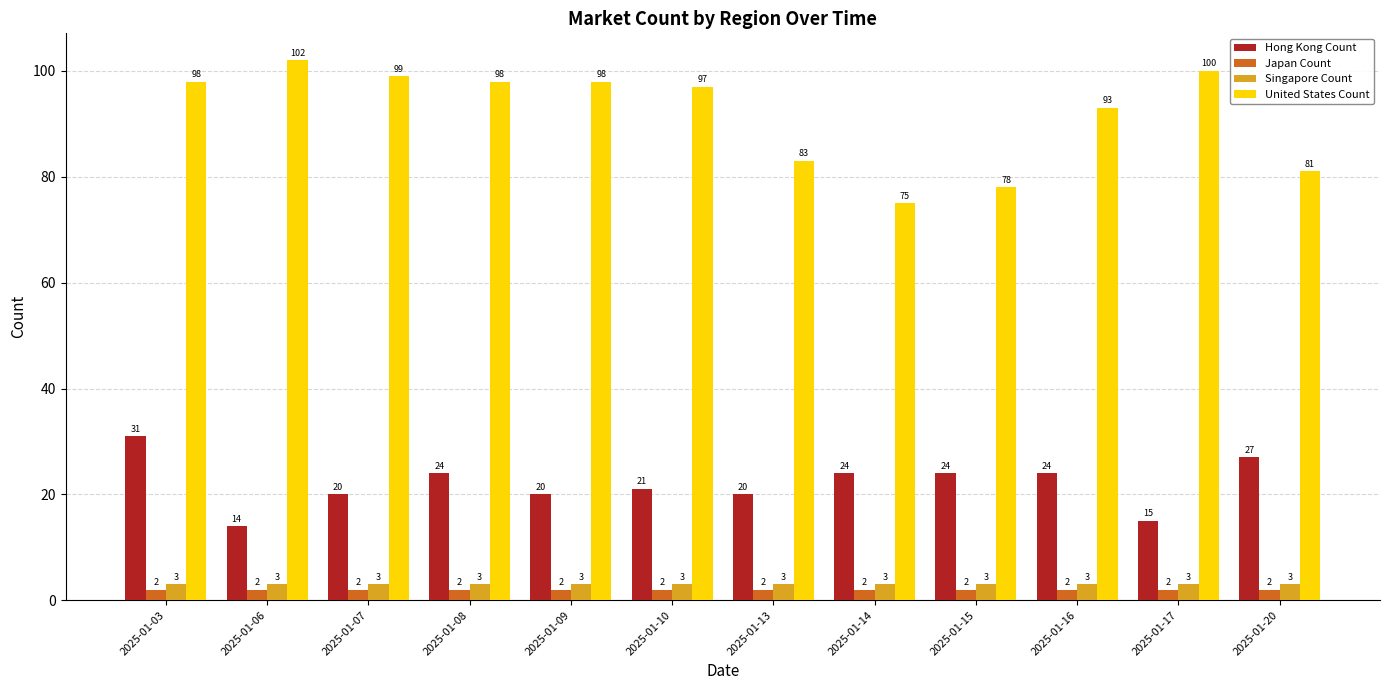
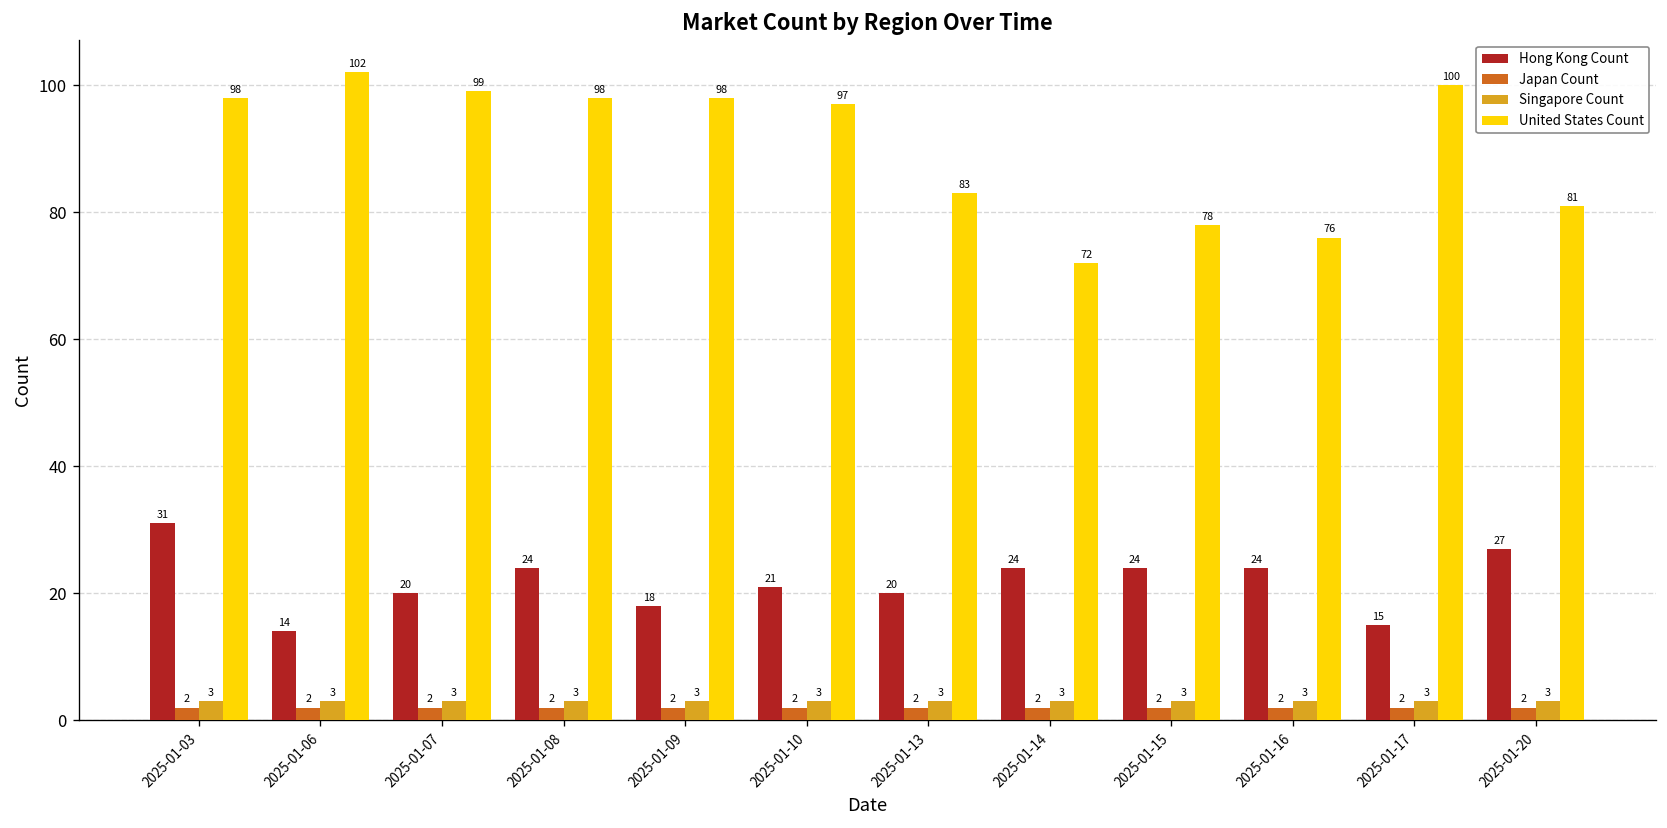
  {
    "Hong Kong Count": {
      "2025-01-03": 31,
      "2025-01-06": 14,
      "2025-01-07": 20,
      "2025-01-08": 24,
-     "2025-01-09": 20,
+     "2025-01-09": 18,
      "2025-01-10": 21,
      "2025-01-13": 20,
      "2025-01-14": 24,
      "2025-01-15": 24,
      "2025-01-16": 24,
      "2025-01-17": 15,
      "2025-01-20": 27
    },
    "Japan Count": {
      "2025-01-03": 2,
      "2025-01-06": 2,
      "2025-01-07": 2,
      "2025-01-08": 2,
      "2025-01-09": 2,
      "2025-01-10": 2,
      "2025-01-13": 2,
      "2025-01-14": 2,
      "2025-01-15": 2,
      "2025-01-16": 2,
      "2025-01-17": 2,
      "2025-01-20": 2
    },
    "Singapore Count": {
      "2025-01-03": 3,
      "2025-01-06": 3,
      "2025-01-07": 3,
      "2025-01-08": 3,
      "2025-01-09": 3,
      "2025-01-10": 3,
      "2025-01-13": 3,
      "2025-01-14": 3,
      "2025-01-15": 3,
      "2025-01-16": 3,
      "2025-01-17": 3,
      "2025-01-20": 3
    },
    "United States Count": {
      "2025-01-03": 98,
      "2025-01-06": 102,
      "2025-01-07": 99,
      "2025-01-08": 98,
      "2025-01-09": 98,
      "2025-01-10": 97,
      "2025-01-13": 83,
-     "2025-01-14": 75,
+     "2025-01-14": 72,
      "2025-01-15": 78,
-     "2025-01-16": 93,
+     "2025-01-16": 76,
      "2025-01-17": 100,
      "2025-01-20": 81
    }
  }
